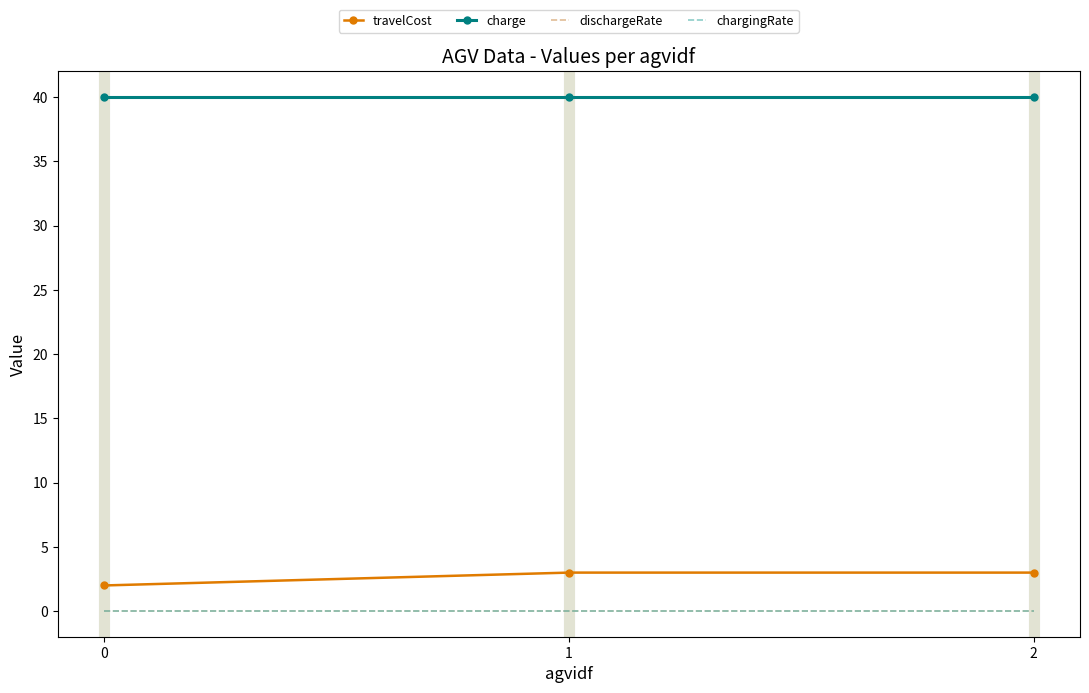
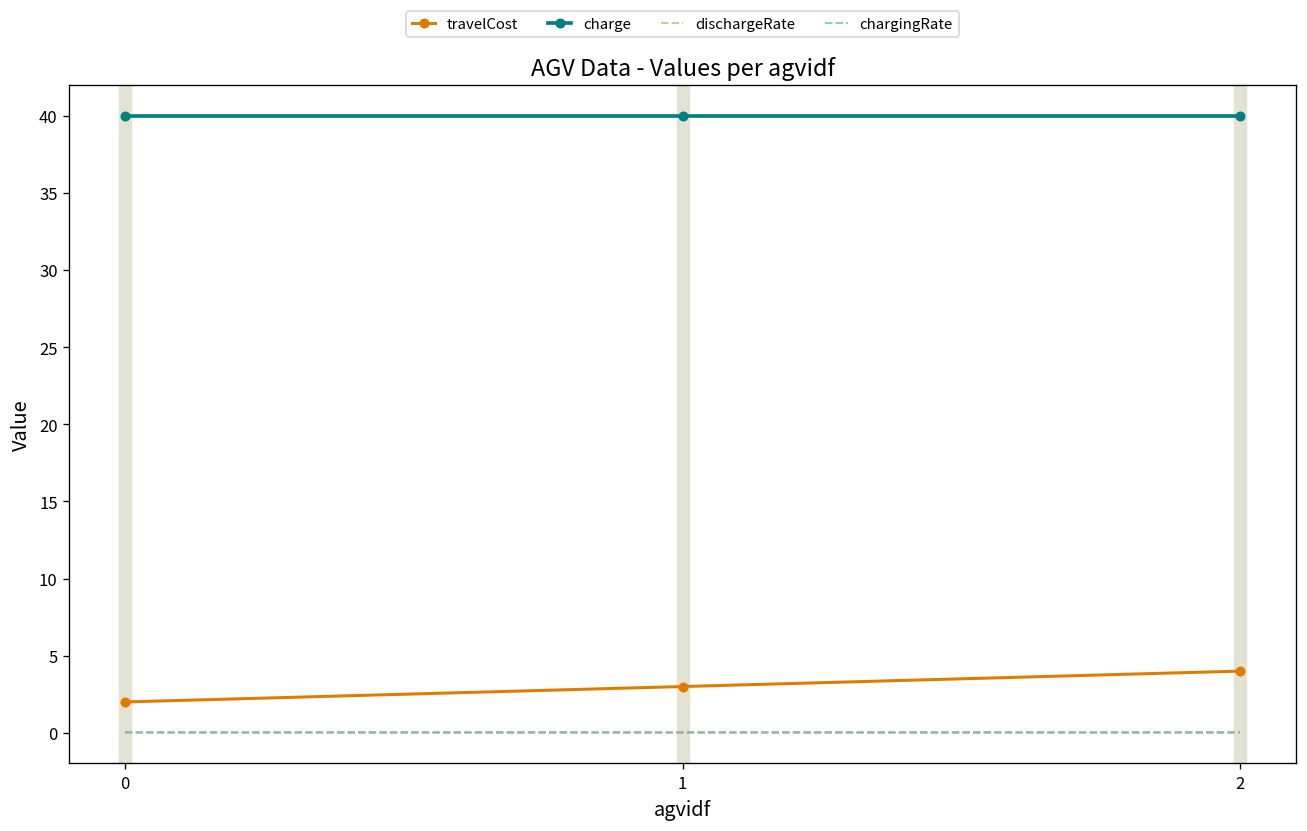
  {
    "travelCost": {
      "0": 2,
      "1": 3,
-     "2": 3
+     "2": 4
    },
    "charge": {
      "0": 40,
      "1": 40,
      "2": 40
    },
    "chargingRate": {
      "0": 0,
      "1": 0,
      "2": 0
    }
  }
